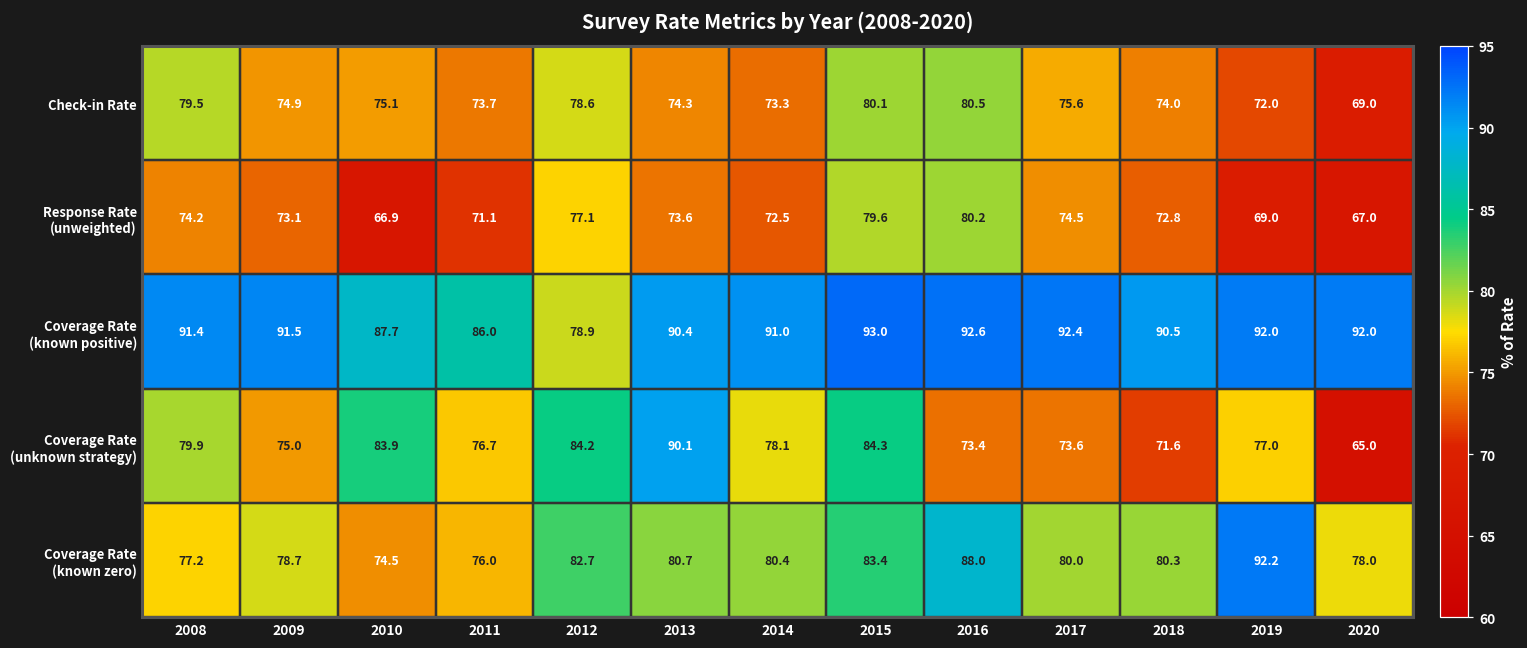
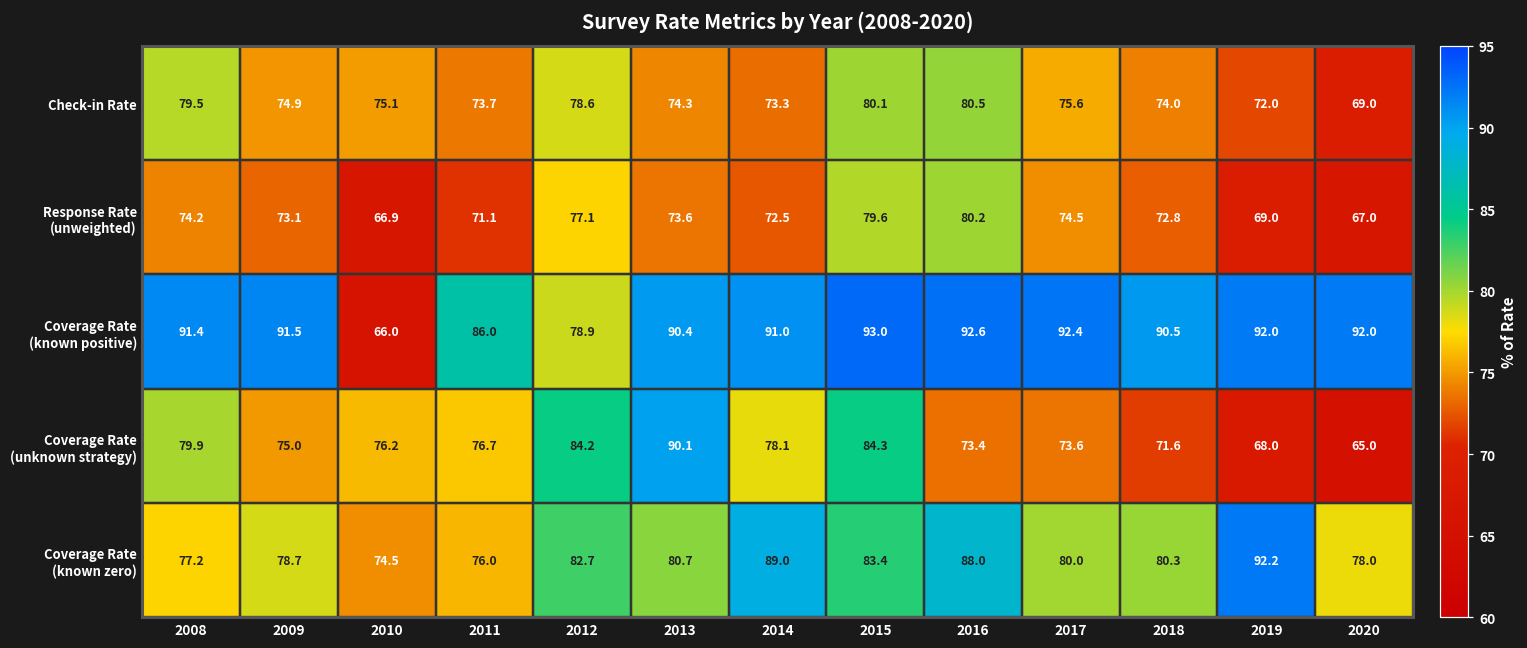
  {
    "Check-in Rate": {
      "2008": 79.5,
      "2009": 74.9,
      "2010": 75.1,
      "2011": 73.7,
      "2012": 78.6,
      "2013": 74.3,
      "2014": 73.3,
      "2015": 80.1,
      "2016": 80.5,
      "2017": 75.6,
      "2018": 74.0,
      "2019": 72.0,
      "2020": 69.0
    },
    "Response Rate (unweighted)": {
      "2008": 74.2,
      "2009": 73.1,
      "2010": 66.9,
      "2011": 71.1,
      "2012": 77.1,
      "2013": 73.6,
      "2014": 72.5,
      "2015": 79.6,
      "2016": 80.2,
      "2017": 74.5,
      "2018": 72.8,
      "2019": 69.0,
      "2020": 67.0
    },
    "Coverage Rate (known positive)": {
      "2008": 91.4,
      "2009": 91.5,
-     "2010": 87.7,
+     "2010": 66.0,
      "2011": 86.0,
      "2012": 78.9,
      "2013": 90.4,
      "2014": 91.0,
      "2015": 93.0,
      "2016": 92.6,
      "2017": 92.4,
      "2018": 90.5,
      "2019": 92.0,
      "2020": 92.0
    },
    "Coverage Rate (unknown strategy)": {
      "2008": 79.9,
      "2009": 75.0,
-     "2010": 83.9,
+     "2010": 76.2,
      "2011": 76.7,
      "2012": 84.2,
      "2013": 90.1,
      "2014": 78.1,
      "2015": 84.3,
      "2016": 73.4,
      "2017": 73.6,
      "2018": 71.6,
-     "2019": 77.0,
+     "2019": 68.0,
      "2020": 65.0
    },
    "Coverage Rate (known zero)": {
      "2008": 77.2,
      "2009": 78.7,
      "2010": 74.5,
      "2011": 76.0,
      "2012": 82.7,
      "2013": 80.7,
-     "2014": 80.4,
+     "2014": 89.0,
      "2015": 83.4,
      "2016": 88.0,
      "2017": 80.0,
      "2018": 80.3,
      "2019": 92.2,
      "2020": 78.0
    }
  }
